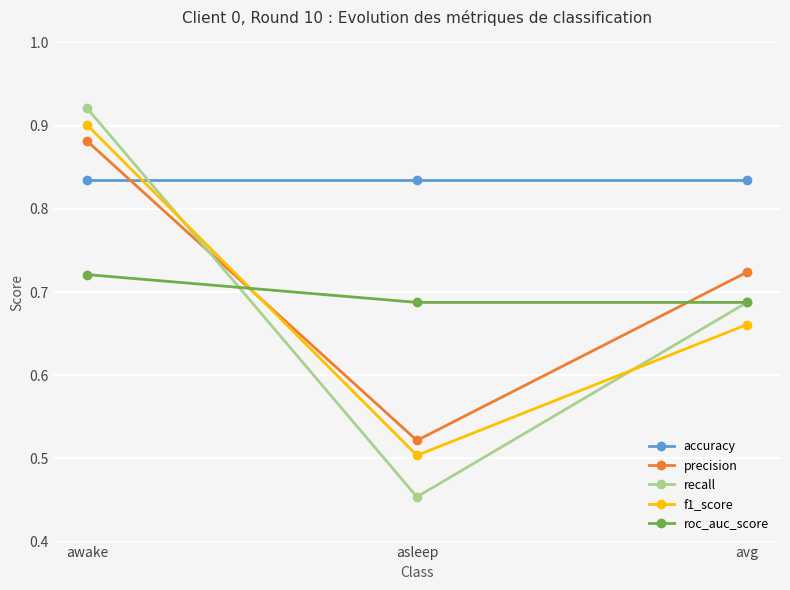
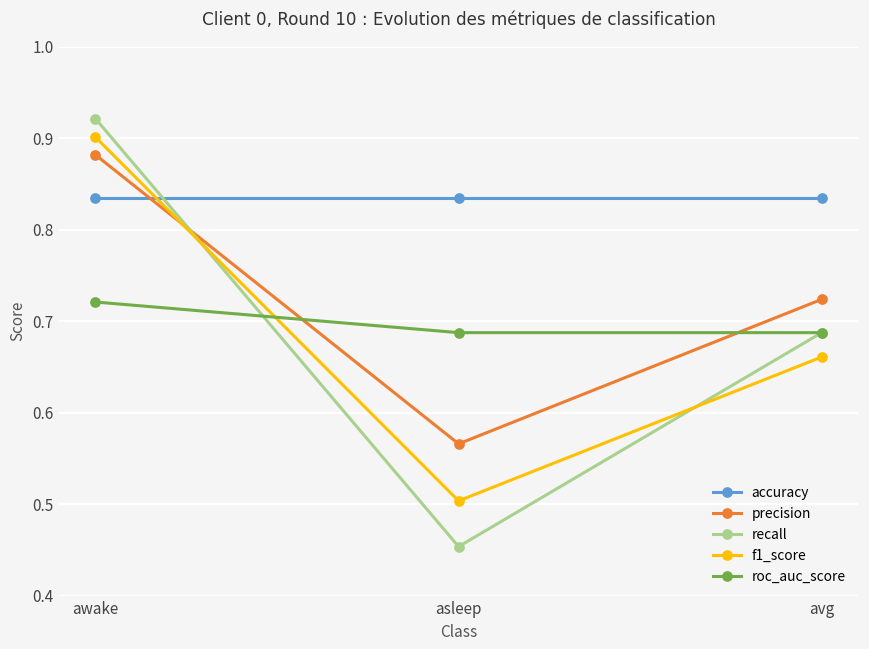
  {
    "accuracy": {
      "awake": 0.84,
      "asleep": 0.84,
      "avg": 0.84
    },
    "precision": {
      "awake": 0.88,
-     "asleep": 0.52,
+     "asleep": 0.57,
      "avg": 0.72
    },
    "recall": {
      "awake": 0.92,
      "asleep": 0.45
    },
    "f1_score": {
      "awake": 0.90,
      "asleep": 0.50,
      "avg": 0.66
    },
    "roc_auc_score": {
      "awake": 0.72,
      "asleep": 0.69
    }
  }
